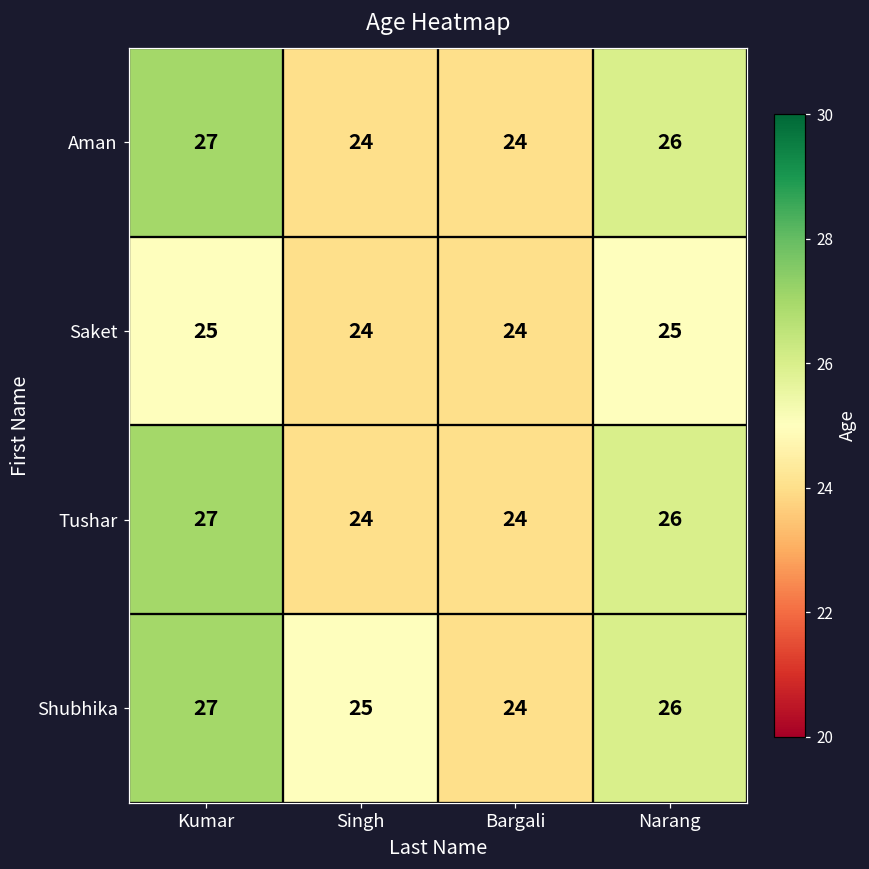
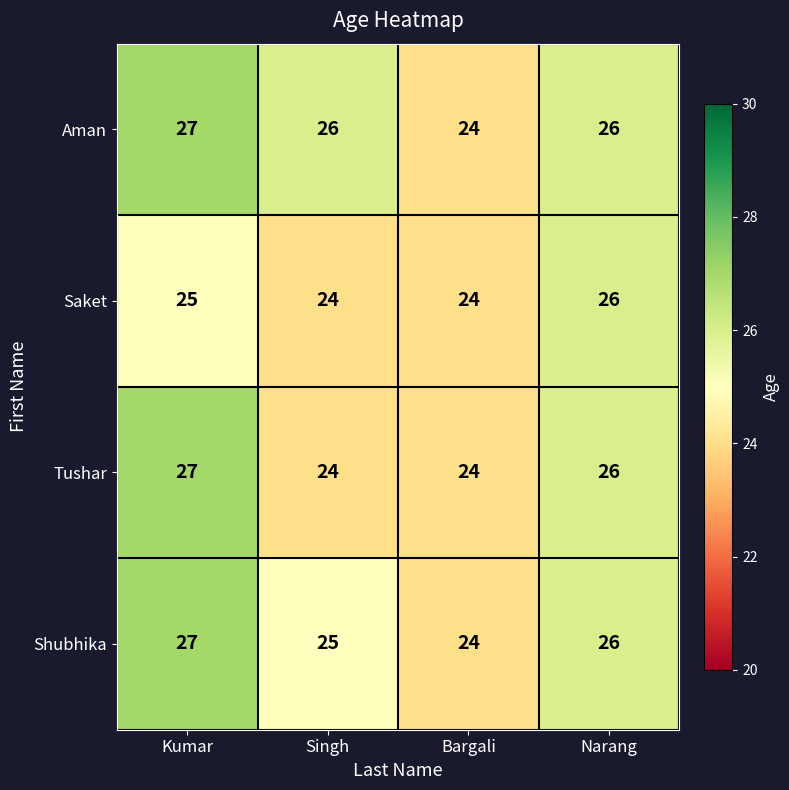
  {
    "Aman": {
      "Kumar": 27,
-     "Singh": 24,
+     "Singh": 26,
      "Bargali": 24,
      "Narang": 26
    },
    "Saket": {
      "Kumar": 25,
      "Singh": 24,
      "Bargali": 24,
-     "Narang": 25
+     "Narang": 26
    },
    "Tushar": {
      "Kumar": 27,
      "Singh": 24,
      "Bargali": 24,
      "Narang": 26
    },
    "Shubhika": {
      "Kumar": 27,
      "Singh": 25,
      "Bargali": 24,
      "Narang": 26
    }
  }
